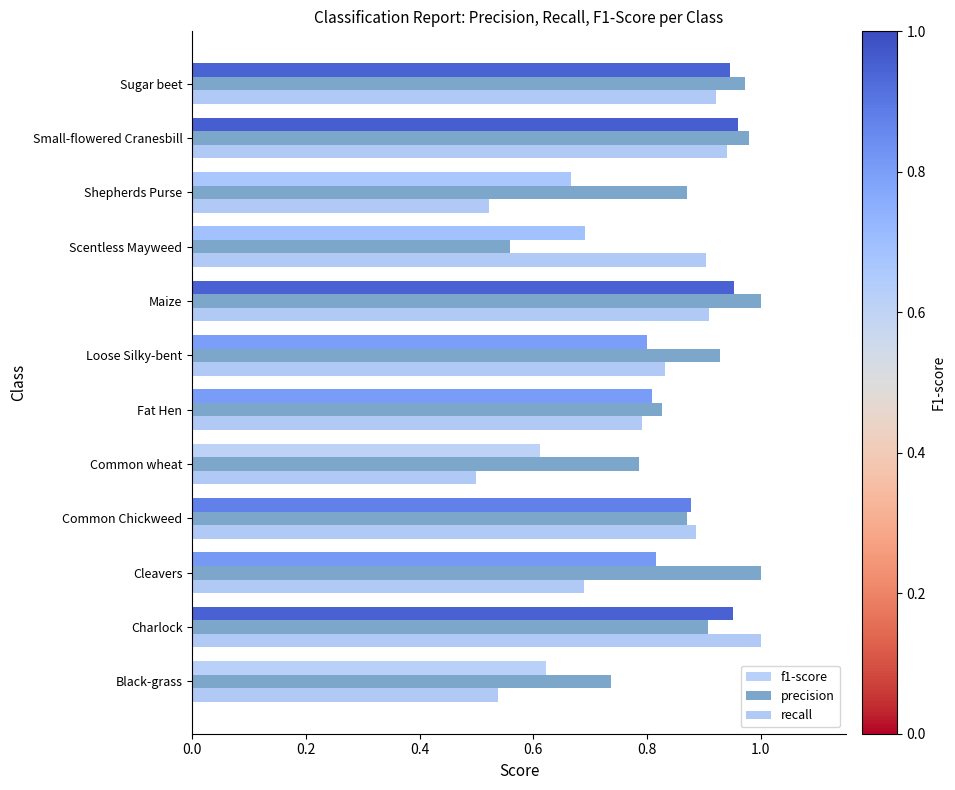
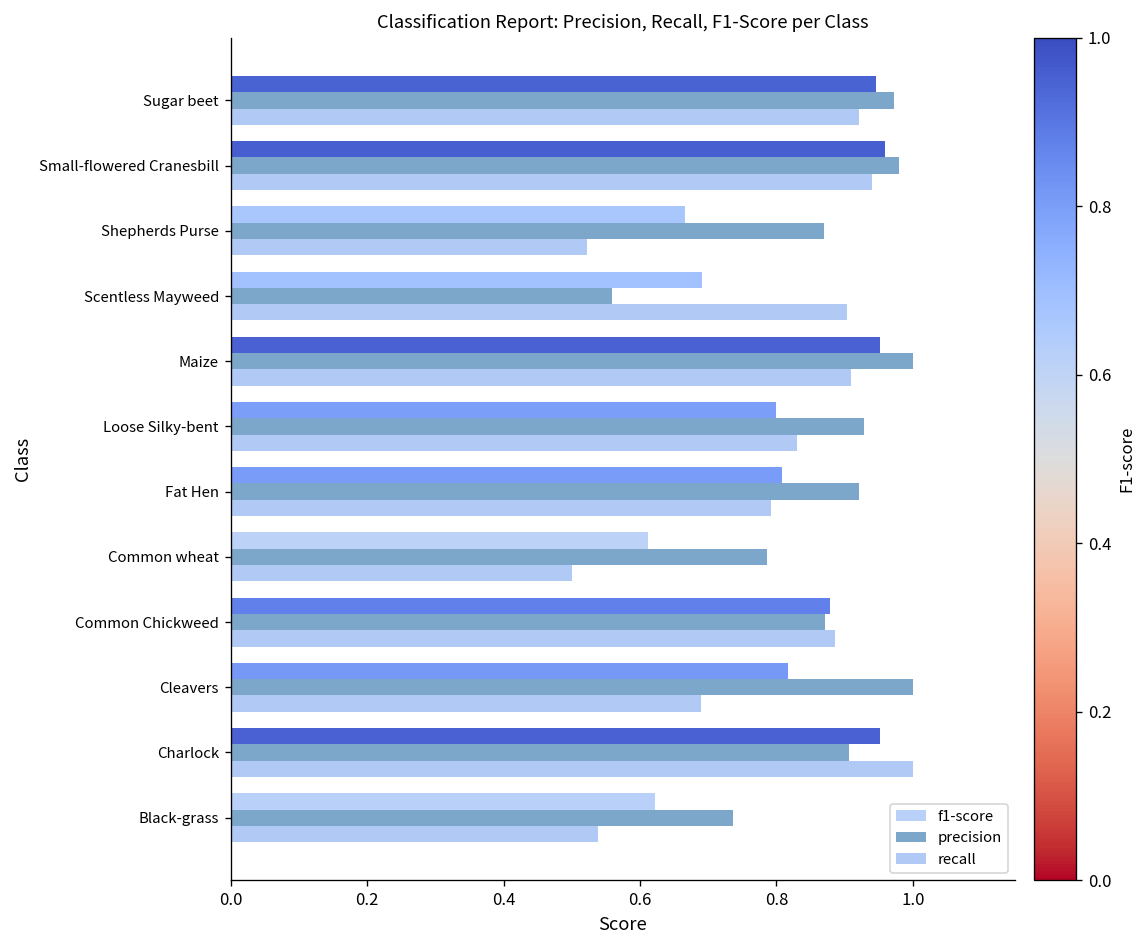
  {
    "precision": {
      "Sugar beet": 0.97,
      "Small-flowered Cranesbill": 0.98,
      "Shepherds Purse": 0.87,
      "Scentless Mayweed": 0.56,
      "Maize": 1.00,
      "Loose Silky-bent": 0.93,
-     "Fat Hen": 0.83,
+     "Fat Hen": 0.92,
      "Common wheat": 0.79,
      "Common Chickweed": 0.87,
      "Cleavers": 1.00,
      "Charlock": 0.91,
      "Black-grass": 0.74
    }
  }
